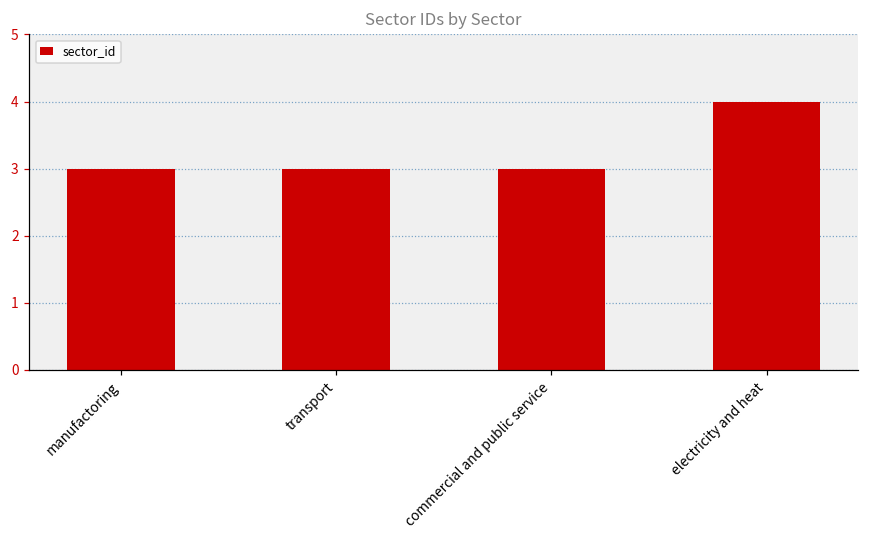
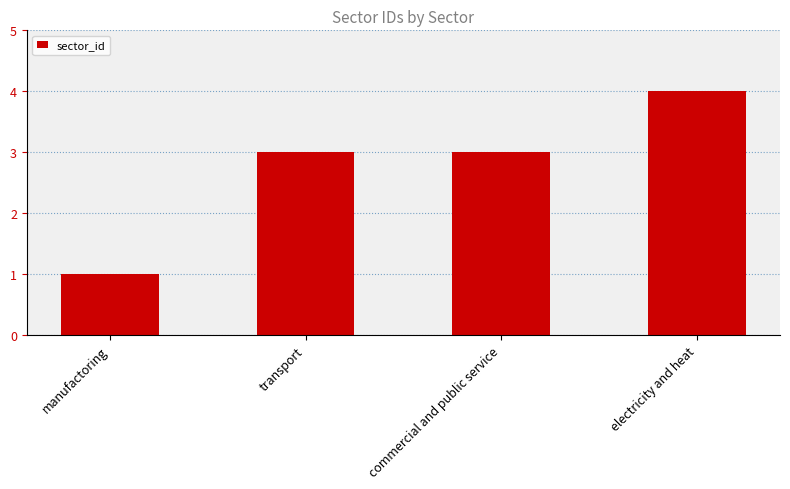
  {
-   "manufactoring": 3,
+   "manufactoring": 1,
    "transport": 3,
    "commercial and public service": 3,
    "electricity and heat": 4
  }
